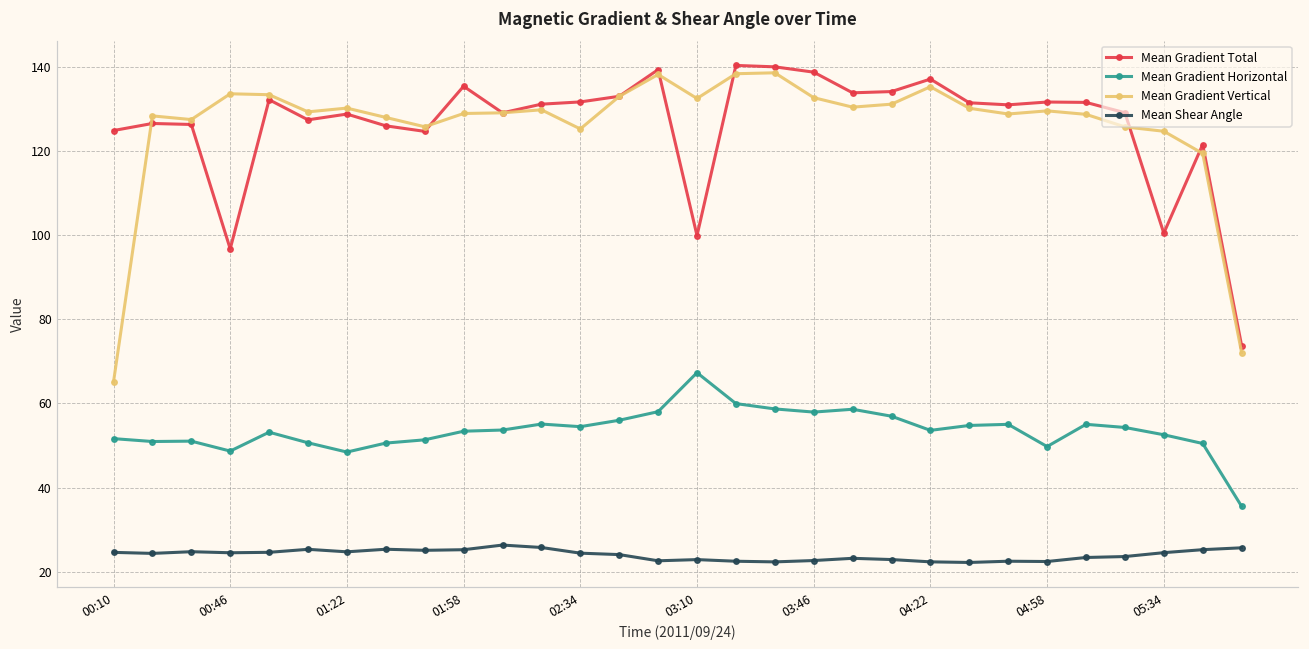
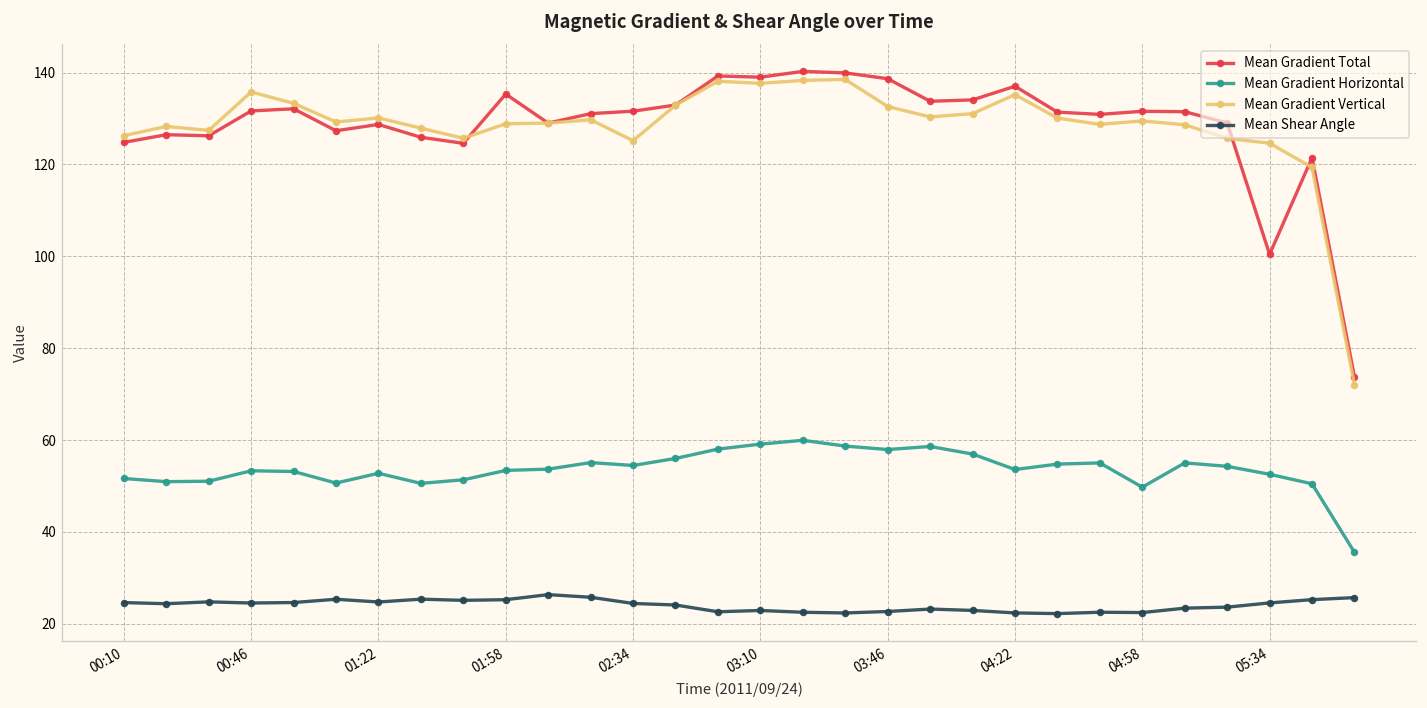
  {
    "Mean Gradient Total": {
      "00:10": 125,
-     "00:46": 97,
+     "00:46": 132,
      "01:22": 129,
      "01:58": 135,
      "02:34": 132,
-     "03:10": 100,
+     "03:10": 139,
      "03:46": 139,
      "04:22": 137,
      "04:58": 132,
      "05:34": 100
    },
    "Mean Gradient Horizontal": {
      "00:10": 52,
-     "00:46": 49,
-     "01:22": 48,
+     "00:46": 53,
+     "01:22": 53,
      "01:58": 53,
      "02:34": 54,
-     "03:10": 67,
+     "03:10": 59,
      "03:46": 58,
      "04:22": 54,
      "04:58": 50,
      "05:34": 53
    },
    "Mean Gradient Vertical": {
-     "00:10": 65,
-     "00:46": 134,
+     "00:10": 126,
+     "00:46": 136,
      "01:22": 130,
      "01:58": 129,
      "02:34": 125,
-     "03:10": 132,
+     "03:10": 138,
      "03:46": 133,
      "04:22": 135,
      "04:58": 129,
      "05:34": 125
    },
    "Mean Shear Angle": {
      "00:10": 25,
      "00:46": 25,
      "01:22": 25,
      "01:58": 25,
      "02:34": 24,
      "03:10": 23,
      "03:46": 23,
      "04:22": 22,
      "04:58": 22,
      "05:34": 25
    }
  }
